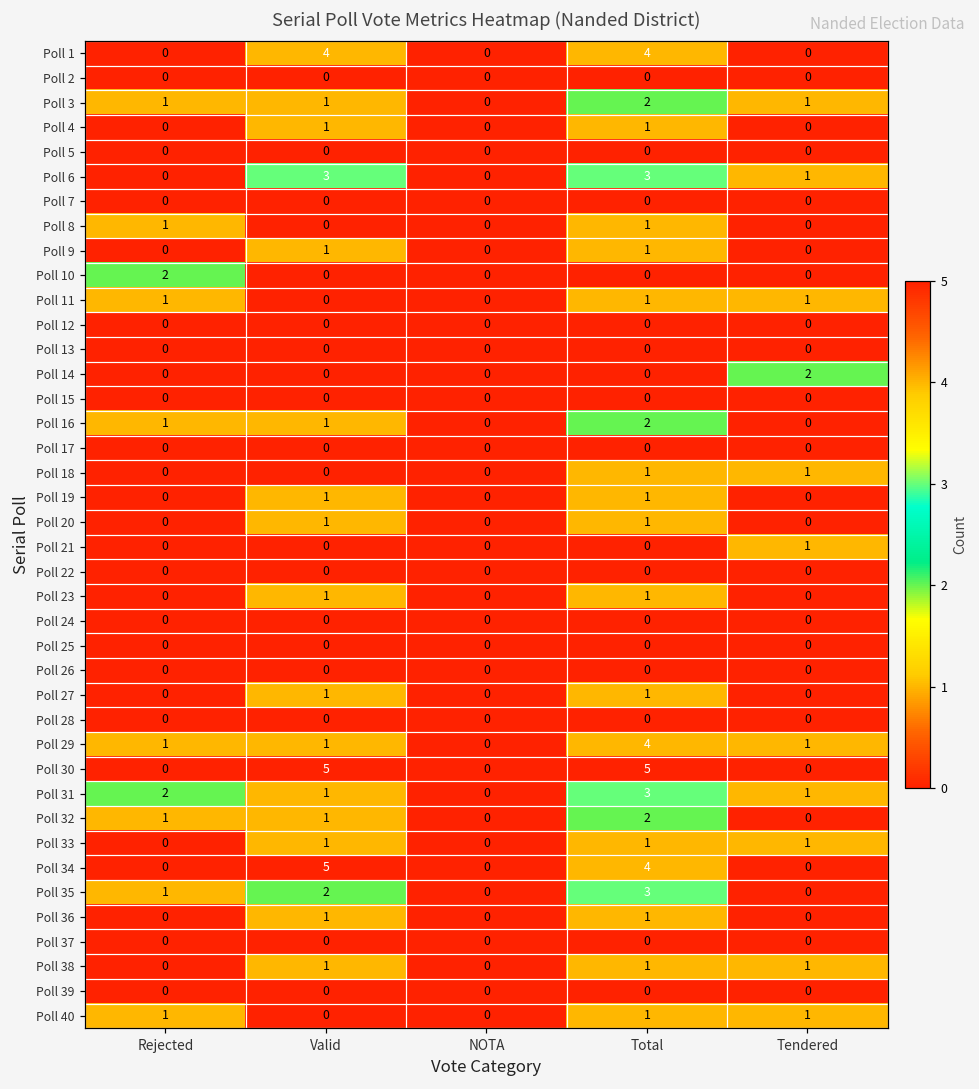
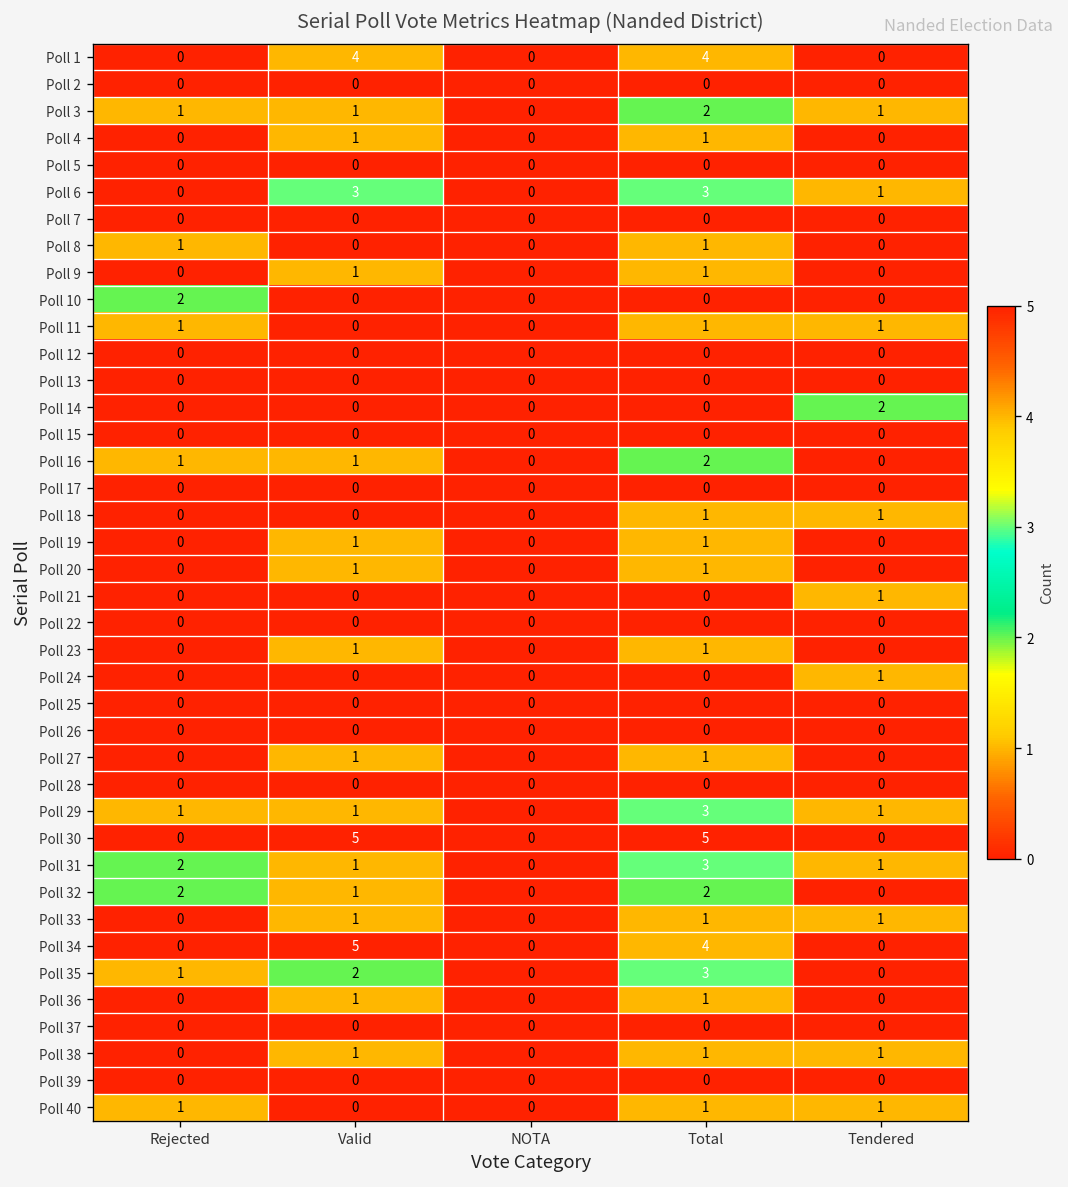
  {
    "Poll 1": {
      "Rejected": 0,
      "Valid": 4,
      "NOTA": 0,
      "Total": 4,
      "Tendered": 0
    },
    "Poll 2": {
      "Rejected": 0,
      "Valid": 0,
      "NOTA": 0,
      "Total": 0,
      "Tendered": 0
    },
    "Poll 3": {
      "Rejected": 1,
      "Valid": 1,
      "NOTA": 0,
      "Total": 2,
      "Tendered": 1
    },
    "Poll 4": {
      "Rejected": 0,
      "Valid": 1,
      "NOTA": 0,
      "Total": 1,
      "Tendered": 0
    },
    "Poll 5": {
      "Rejected": 0,
      "Valid": 0,
      "NOTA": 0,
      "Total": 0,
      "Tendered": 0
    },
    "Poll 6": {
      "Rejected": 0,
      "Valid": 3,
      "NOTA": 0,
      "Total": 3,
      "Tendered": 1
    },
    "Poll 7": {
      "Rejected": 0,
      "Valid": 0,
      "NOTA": 0,
      "Total": 0,
      "Tendered": 0
    },
    "Poll 8": {
      "Rejected": 1,
      "Valid": 0,
      "NOTA": 0,
      "Total": 1,
      "Tendered": 0
    },
    "Poll 9": {
      "Rejected": 0,
      "Valid": 1,
      "NOTA": 0,
      "Total": 1,
      "Tendered": 0
    },
    "Poll 10": {
      "Rejected": 2,
      "Valid": 0,
      "NOTA": 0,
      "Total": 0,
      "Tendered": 0
    },
    "Poll 11": {
      "Rejected": 1,
      "Valid": 0,
      "NOTA": 0,
      "Total": 1,
      "Tendered": 1
    },
    "Poll 12": {
      "Rejected": 0,
      "Valid": 0,
      "NOTA": 0,
      "Total": 0,
      "Tendered": 0
    },
    "Poll 13": {
      "Rejected": 0,
      "Valid": 0,
      "NOTA": 0,
      "Total": 0,
      "Tendered": 0
    },
    "Poll 14": {
      "Rejected": 0,
      "Valid": 0,
      "NOTA": 0,
      "Total": 0,
      "Tendered": 2
    },
    "Poll 15": {
      "Rejected": 0,
      "Valid": 0,
      "NOTA": 0,
      "Total": 0,
      "Tendered": 0
    },
    "Poll 16": {
      "Rejected": 1,
      "Valid": 1,
      "NOTA": 0,
      "Total": 2,
      "Tendered": 0
    },
    "Poll 17": {
      "Rejected": 0,
      "Valid": 0,
      "NOTA": 0,
      "Total": 0,
      "Tendered": 0
    },
    "Poll 18": {
      "Rejected": 0,
      "Valid": 0,
      "NOTA": 0,
      "Total": 1,
      "Tendered": 1
    },
    "Poll 19": {
      "Rejected": 0,
      "Valid": 1,
      "NOTA": 0,
      "Total": 1,
      "Tendered": 0
    },
    "Poll 20": {
      "Rejected": 0,
      "Valid": 1,
      "NOTA": 0,
      "Total": 1,
      "Tendered": 0
    },
    "Poll 21": {
      "Rejected": 0,
      "Valid": 0,
      "NOTA": 0,
      "Total": 0,
      "Tendered": 1
    },
    "Poll 22": {
      "Rejected": 0,
      "Valid": 0,
      "NOTA": 0,
      "Total": 0,
      "Tendered": 0
    },
    "Poll 23": {
      "Rejected": 0,
      "Valid": 1,
      "NOTA": 0,
      "Total": 1,
      "Tendered": 0
    },
    "Poll 24": {
      "Rejected": 0,
      "Valid": 0,
      "NOTA": 0,
      "Total": 0,
-     "Tendered": 0
+     "Tendered": 1
    },
    "Poll 25": {
      "Rejected": 0,
      "Valid": 0,
      "NOTA": 0,
      "Total": 0,
      "Tendered": 0
    },
    "Poll 26": {
      "Rejected": 0,
      "Valid": 0,
      "NOTA": 0,
      "Total": 0,
      "Tendered": 0
    },
    "Poll 27": {
      "Rejected": 0,
      "Valid": 1,
      "NOTA": 0,
      "Total": 1,
      "Tendered": 0
    },
    "Poll 28": {
      "Rejected": 0,
      "Valid": 0,
      "NOTA": 0,
      "Total": 0,
      "Tendered": 0
    },
    "Poll 29": {
      "Rejected": 1,
      "Valid": 1,
      "NOTA": 0,
-     "Total": 4,
+     "Total": 3,
      "Tendered": 1
    },
    "Poll 30": {
      "Rejected": 0,
      "Valid": 5,
      "NOTA": 0,
      "Total": 5,
      "Tendered": 0
    },
    "Poll 31": {
      "Rejected": 2,
      "Valid": 1,
      "NOTA": 0,
      "Total": 3,
      "Tendered": 1
    },
    "Poll 32": {
-     "Rejected": 1,
+     "Rejected": 2,
      "Valid": 1,
      "NOTA": 0,
      "Total": 2,
      "Tendered": 0
    },
    "Poll 33": {
      "Rejected": 0,
      "Valid": 1,
      "NOTA": 0,
      "Total": 1,
      "Tendered": 1
    },
    "Poll 34": {
      "Rejected": 0,
      "Valid": 5,
      "NOTA": 0,
      "Total": 4,
      "Tendered": 0
    },
    "Poll 35": {
      "Rejected": 1,
      "Valid": 2,
      "NOTA": 0,
      "Total": 3,
      "Tendered": 0
    },
    "Poll 36": {
      "Rejected": 0,
      "Valid": 1,
      "NOTA": 0,
      "Total": 1,
      "Tendered": 0
    },
    "Poll 37": {
      "Rejected": 0,
      "Valid": 0,
      "NOTA": 0,
      "Total": 0,
      "Tendered": 0
    },
    "Poll 38": {
      "Rejected": 0,
      "Valid": 1,
      "NOTA": 0,
      "Total": 1,
      "Tendered": 1
    },
    "Poll 39": {
      "Rejected": 0,
      "Valid": 0,
      "NOTA": 0,
      "Total": 0,
      "Tendered": 0
    },
    "Poll 40": {
      "Rejected": 1,
      "Valid": 0,
      "NOTA": 0,
      "Total": 1,
      "Tendered": 1
    }
  }
